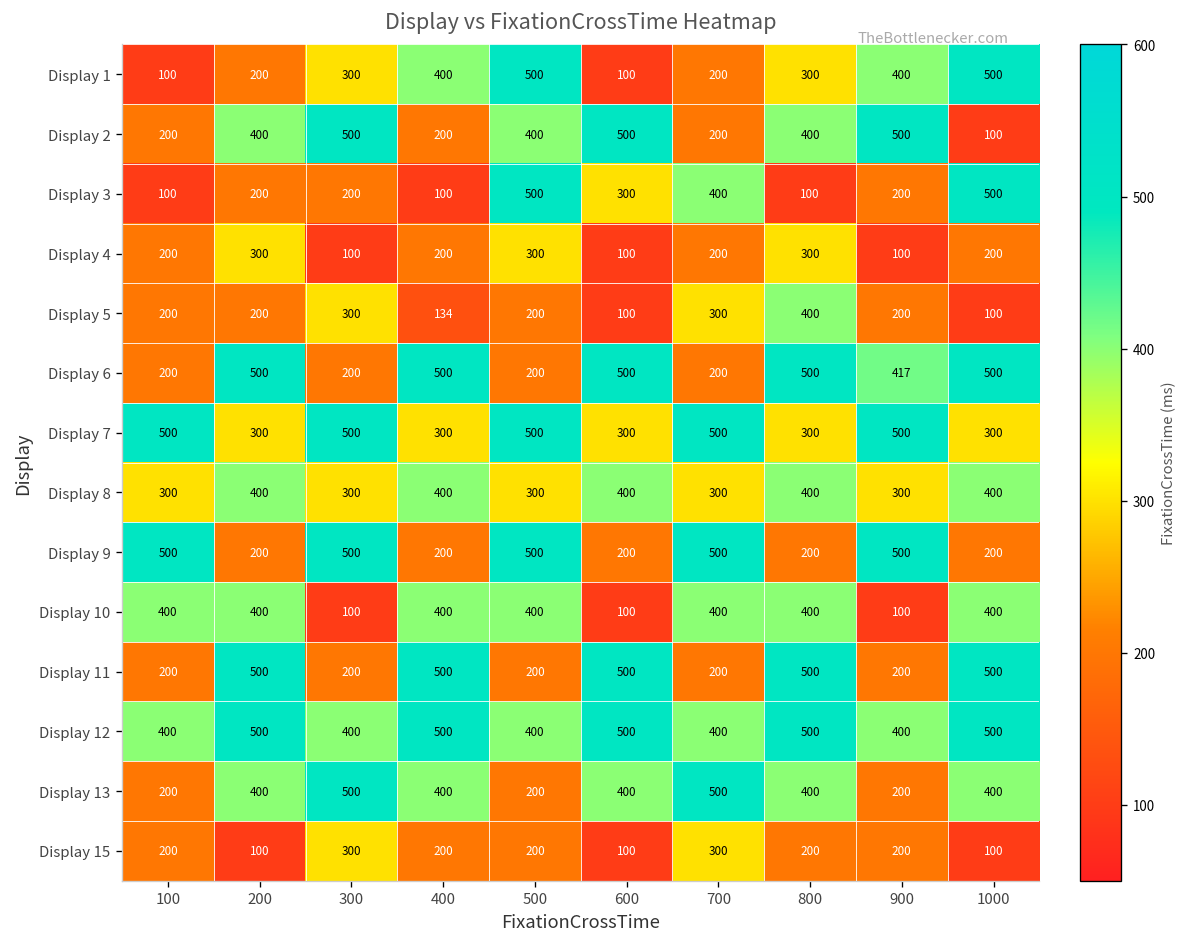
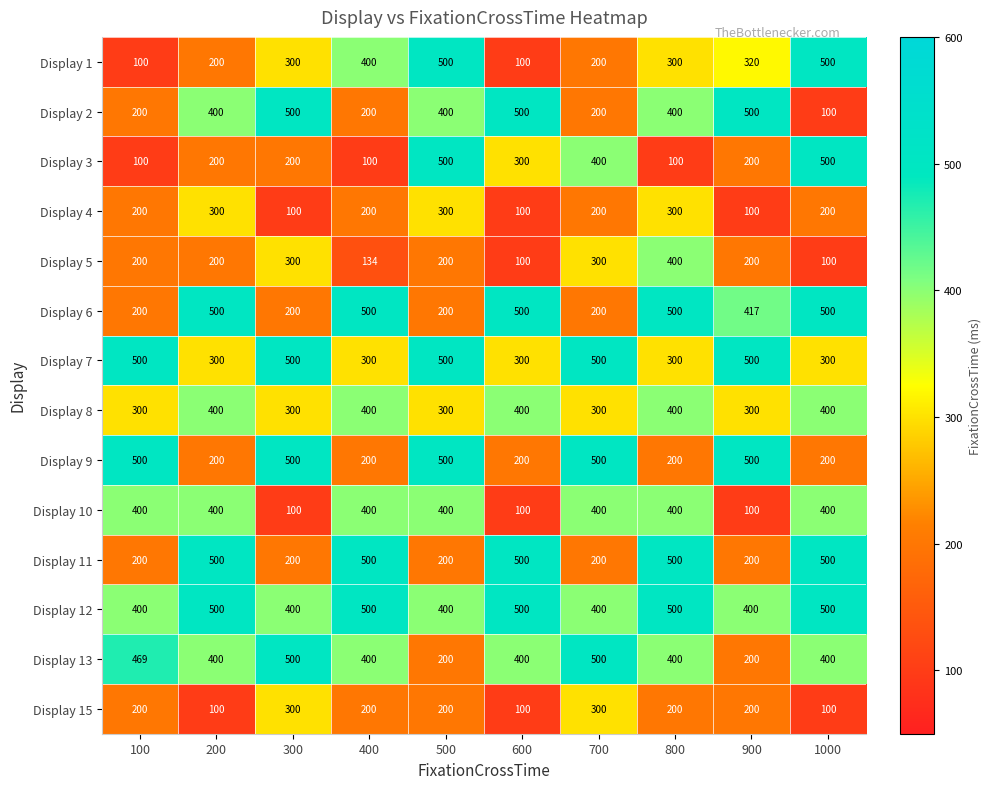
  {
    "Display 1": {
      "100": 100,
      "200": 200,
      "300": 300,
      "400": 400,
      "500": 500,
      "600": 100,
      "700": 200,
      "800": 300,
-     "900": 400,
+     "900": 320,
      "1000": 500
    },
    "Display 2": {
      "100": 200,
      "200": 400,
      "300": 500,
      "400": 200,
      "500": 400,
      "600": 500,
      "700": 200,
      "800": 400,
      "900": 500,
      "1000": 100
    },
    "Display 3": {
      "100": 100,
      "200": 200,
      "300": 200,
      "400": 100,
      "500": 500,
      "600": 300,
      "700": 400,
      "800": 100,
      "900": 200,
      "1000": 500
    },
    "Display 4": {
      "100": 200,
      "200": 300,
      "300": 100,
      "400": 200,
      "500": 300,
      "600": 100,
      "700": 200,
      "800": 300,
      "900": 100,
      "1000": 200
    },
    "Display 5": {
      "100": 200,
      "200": 200,
      "300": 300,
      "400": 134,
      "500": 200,
      "600": 100,
      "700": 300,
      "800": 400,
      "900": 200,
      "1000": 100
    },
    "Display 6": {
      "100": 200,
      "200": 500,
      "300": 200,
      "400": 500,
      "500": 200,
      "600": 500,
      "700": 200,
      "800": 500,
      "900": 417,
      "1000": 500
    },
    "Display 7": {
      "100": 500,
      "200": 300,
      "300": 500,
      "400": 300,
      "500": 500,
      "600": 300,
      "700": 500,
      "800": 300,
      "900": 500,
      "1000": 300
    },
    "Display 8": {
      "100": 300,
      "200": 400,
      "300": 300,
      "400": 400,
      "500": 300,
      "600": 400,
      "700": 300,
      "800": 400,
      "900": 300,
      "1000": 400
    },
    "Display 9": {
      "100": 500,
      "200": 200,
      "300": 500,
      "400": 200,
      "500": 500,
      "600": 200,
      "700": 500,
      "800": 200,
      "900": 500,
      "1000": 200
    },
    "Display 10": {
      "100": 400,
      "200": 400,
      "300": 100,
      "400": 400,
      "500": 400,
      "600": 100,
      "700": 400,
      "800": 400,
      "900": 100,
      "1000": 400
    },
    "Display 11": {
      "100": 200,
      "200": 500,
      "300": 200,
      "400": 500,
      "500": 200,
      "600": 500,
      "700": 200,
      "800": 500,
      "900": 200,
      "1000": 500
    },
    "Display 12": {
      "100": 400,
      "200": 500,
      "300": 400,
      "400": 500,
      "500": 400,
      "600": 500,
      "700": 400,
      "800": 500,
      "900": 400,
      "1000": 500
    },
    "Display 13": {
-     "100": 200,
+     "100": 469,
      "200": 400,
      "300": 500,
      "400": 400,
      "500": 200,
      "600": 400,
      "700": 500,
      "800": 400,
      "900": 200,
      "1000": 400
    },
    "Display 15": {
      "100": 200,
      "200": 100,
      "300": 300,
      "400": 200,
      "500": 200,
      "600": 100,
      "700": 300,
      "800": 200,
      "900": 200,
      "1000": 100
    }
  }
